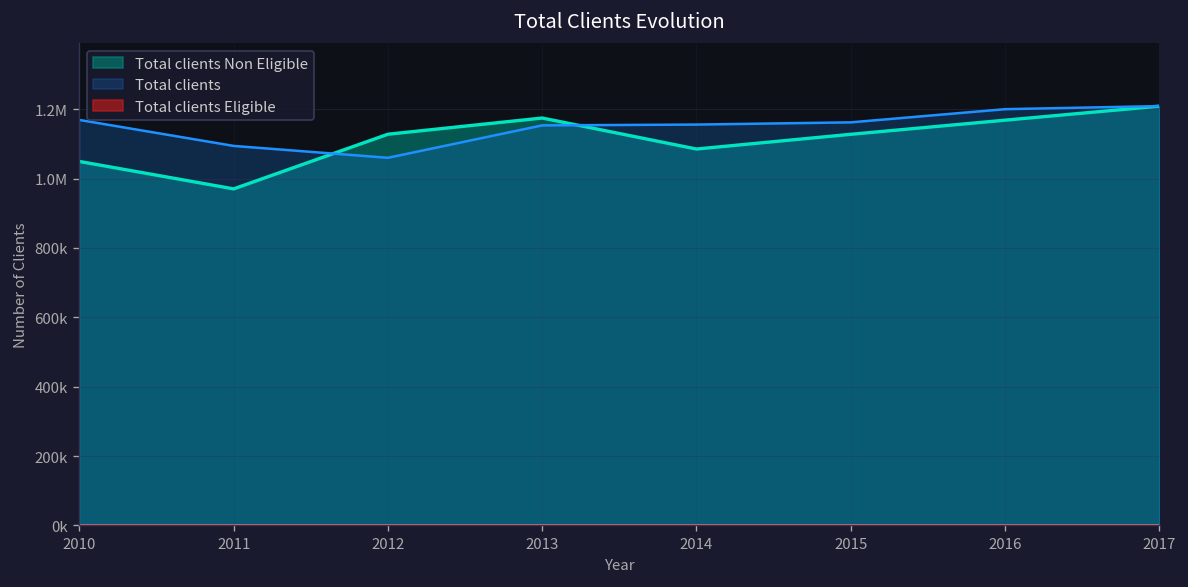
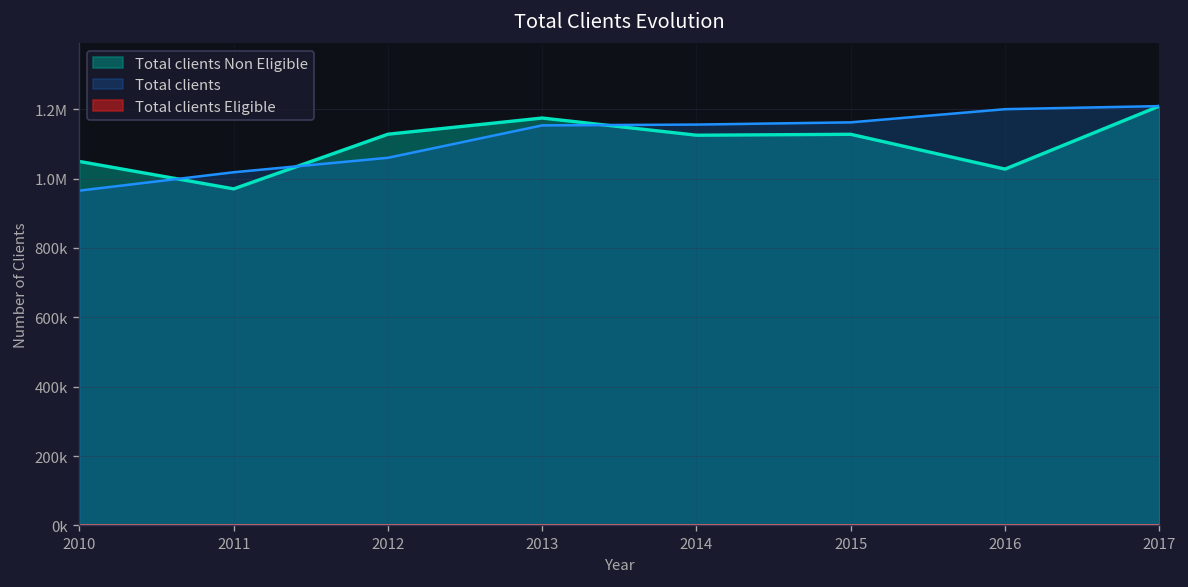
  {
    "Total clients Non Eligible": {
      "2010": 1050000,
      "2011": 970000,
      "2012": 1130000,
      "2013": 1170000,
-     "2014": 1090000,
+     "2014": 1120000,
      "2015": 1130000,
-     "2016": 1170000
+     "2016": 1030000
    },
    "Total clients": {
-     "2010": 1170000,
-     "2011": 1090000,
+     "2010": 970000,
+     "2011": 1020000,
      "2012": 1060000,
      "2013": 1150000,
      "2014": 1160000,
      "2015": 1160000,
      "2016": 1200000
    },
    "Total clients Eligible": {
      "2010": 0,
      "2011": 0,
      "2012": 0,
      "2013": 0,
      "2014": 0,
      "2015": 0,
      "2016": 0,
      "2017": 0
    }
  }
